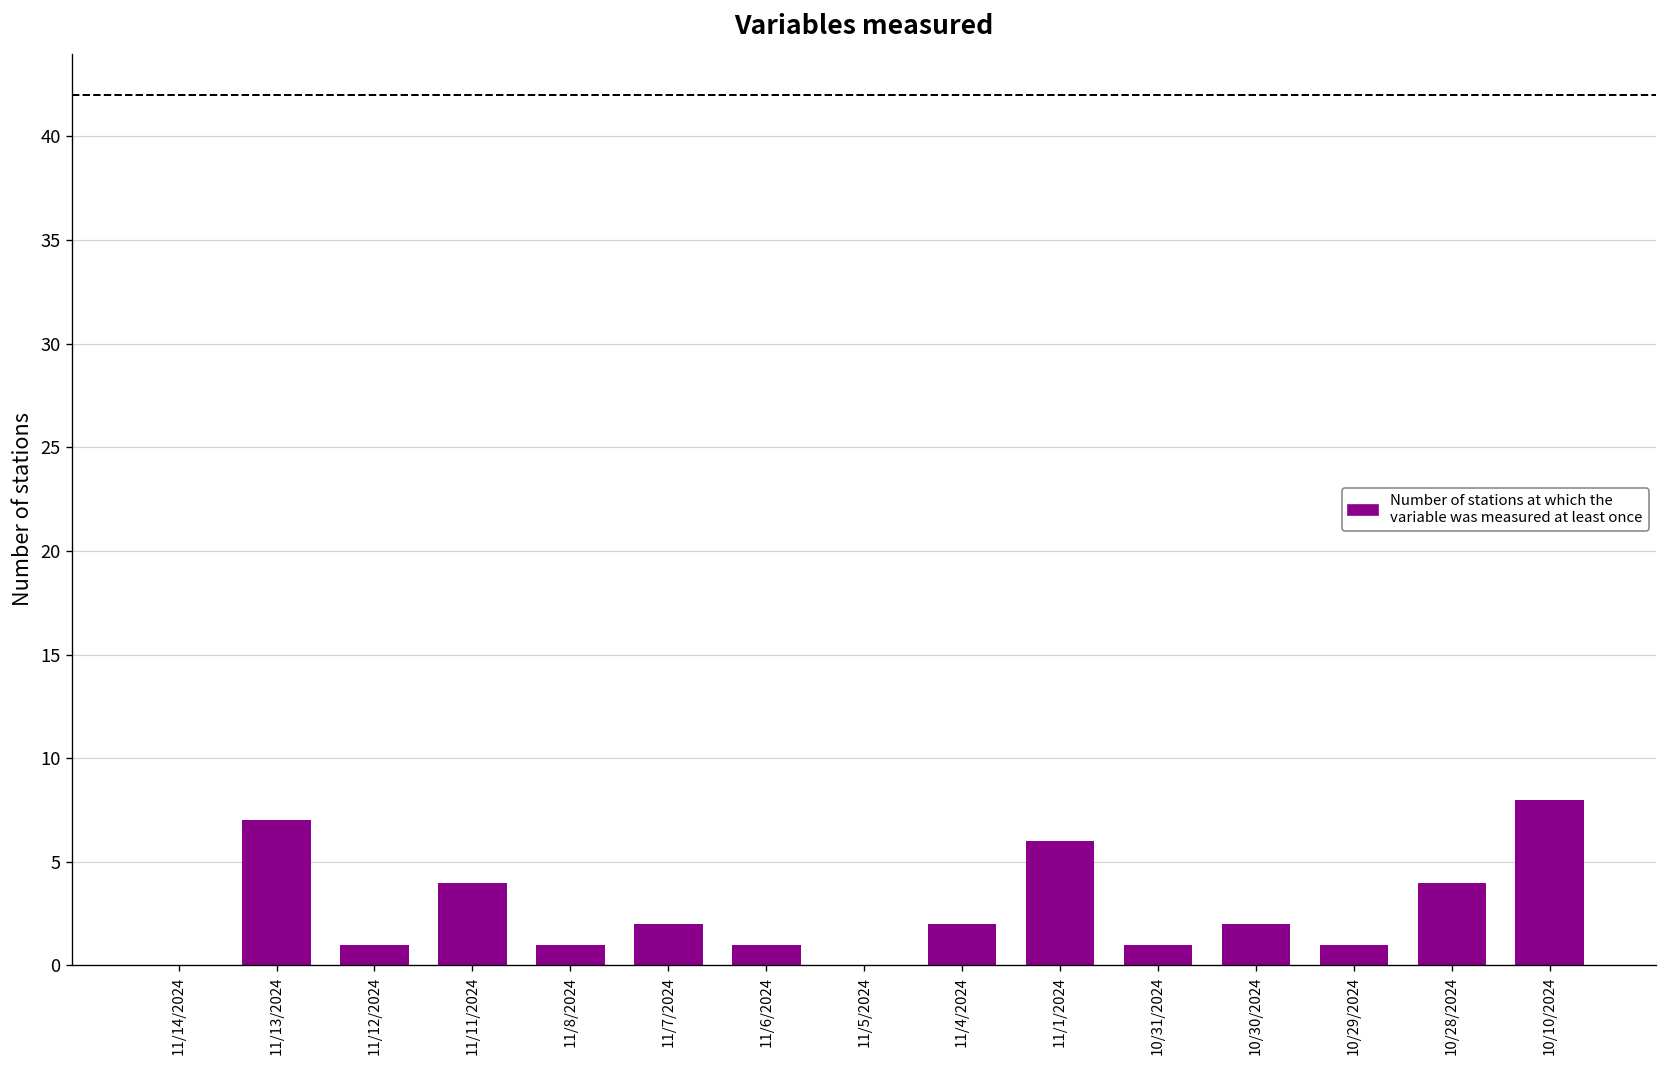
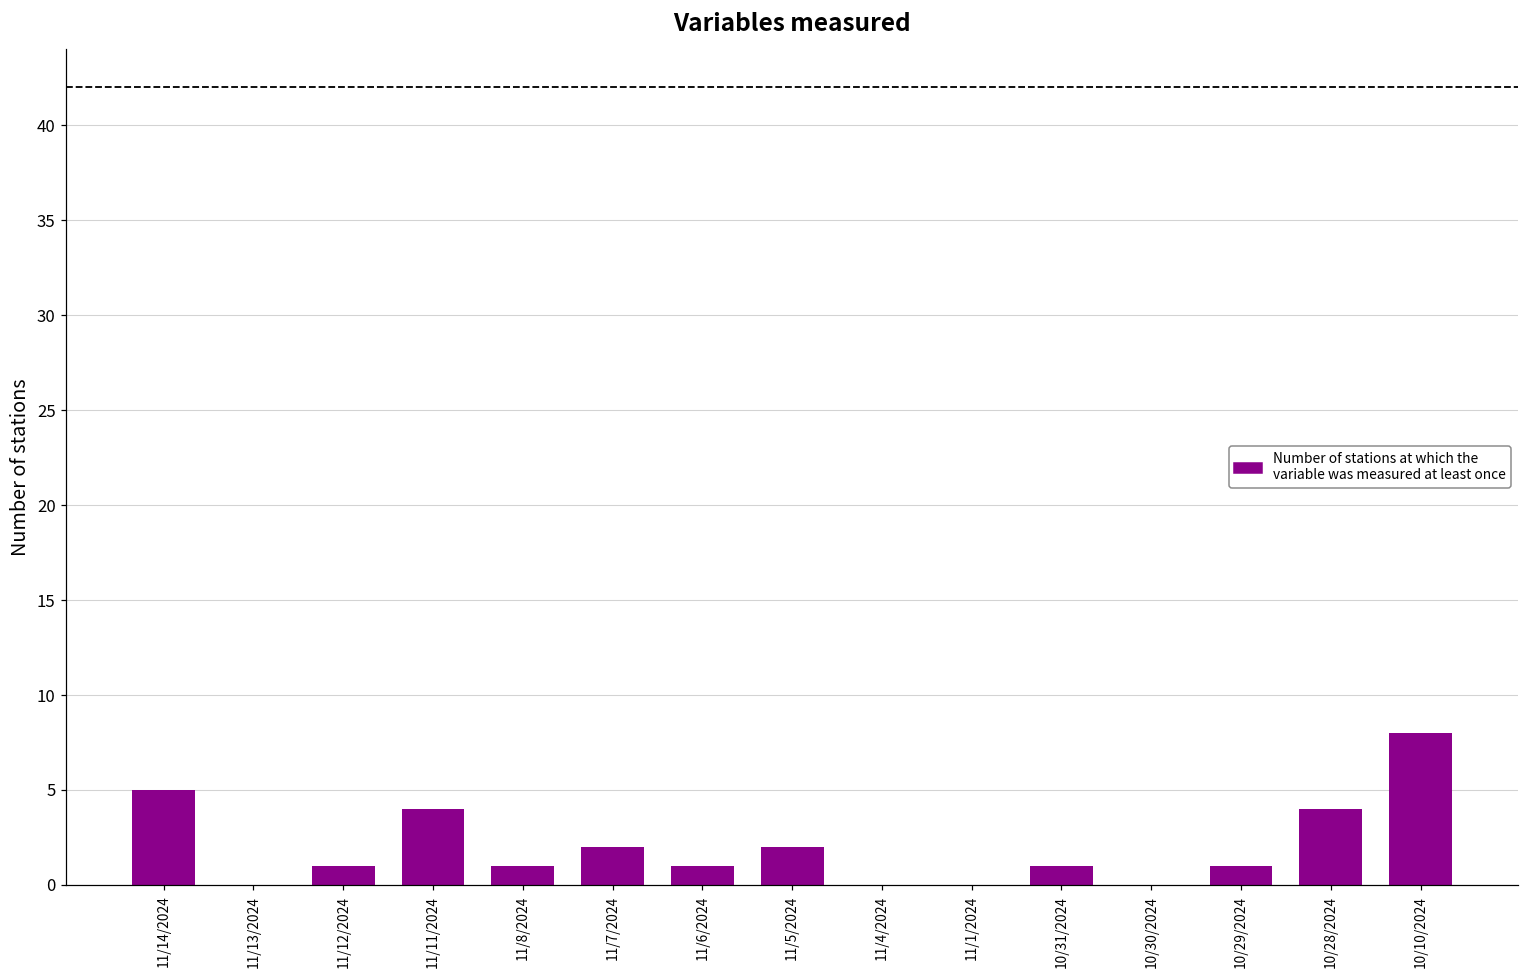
  {
-   "11/14/2024": 0,
-   "11/13/2024": 7,
+   "11/14/2024": 5,
+   "11/13/2024": 0,
    "11/12/2024": 1,
    "11/11/2024": 4,
    "11/8/2024": 1,
    "11/7/2024": 2,
    "11/6/2024": 1,
-   "11/5/2024": 0,
-   "11/4/2024": 2,
-   "11/1/2024": 6,
+   "11/5/2024": 2,
+   "11/4/2024": 0,
+   "11/1/2024": 0,
    "10/31/2024": 1,
-   "10/30/2024": 2,
+   "10/30/2024": 0,
    "10/29/2024": 1,
    "10/28/2024": 4,
    "10/10/2024": 8
  }
